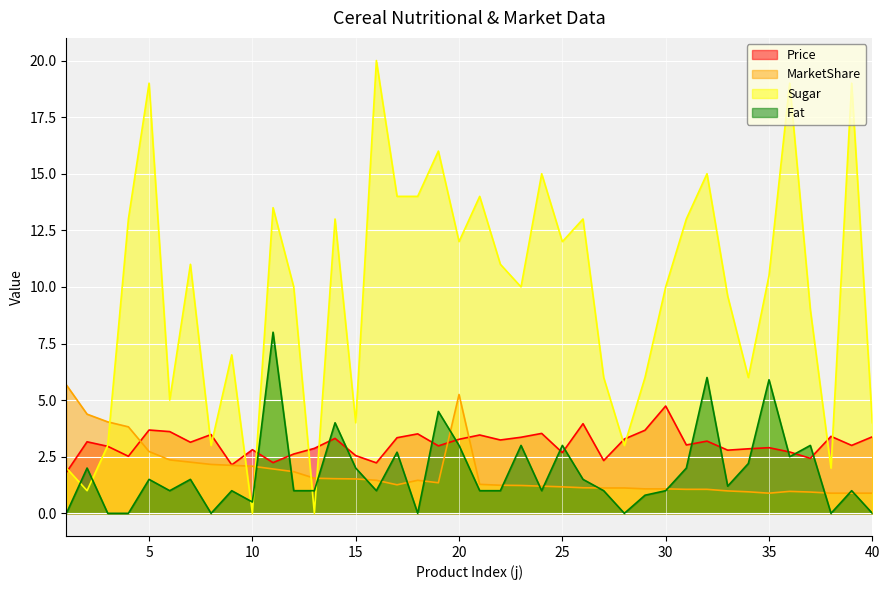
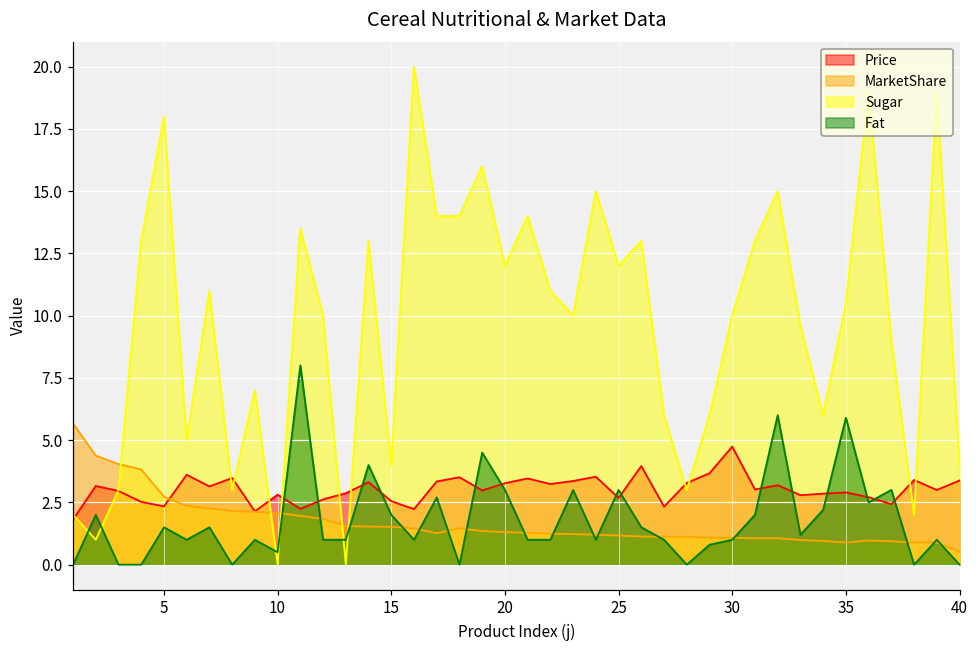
  {
    "Price": {
-     "5": 3.7,
+     "5": 2.3,
      "10": 2.8,
      "15": 2.6,
      "20": 3.3,
      "25": 2.7,
      "30": 4.7,
      "35": 2.9,
      "40": 3.4
    },
    "MarketShare": {
      "5": 2.7,
      "10": 2.1,
      "15": 1.5,
-     "20": 5.3,
+     "20": 1.3,
      "25": 1.2,
      "35": 0.9,
-     "40": 0.9
+     "40": 0.5
    },
    "Sugar": {
-     "5": 19,
+     "5": 18,
      "10": 0,
      "15": 4,
      "20": 12,
      "25": 12,
      "30": 10,
      "35": 10.5,
      "40": 4
    },
    "Fat": {
      "5": 1.5,
      "10": 0.5,
      "15": 2.0,
      "20": 3.0,
      "25": 3.0,
      "35": 5.9,
      "40": 0.0
    }
  }
